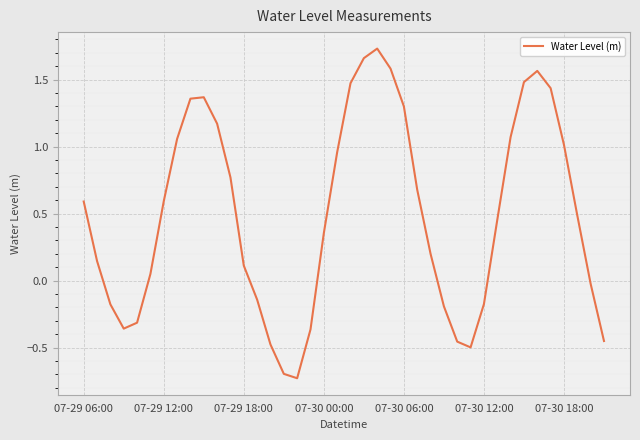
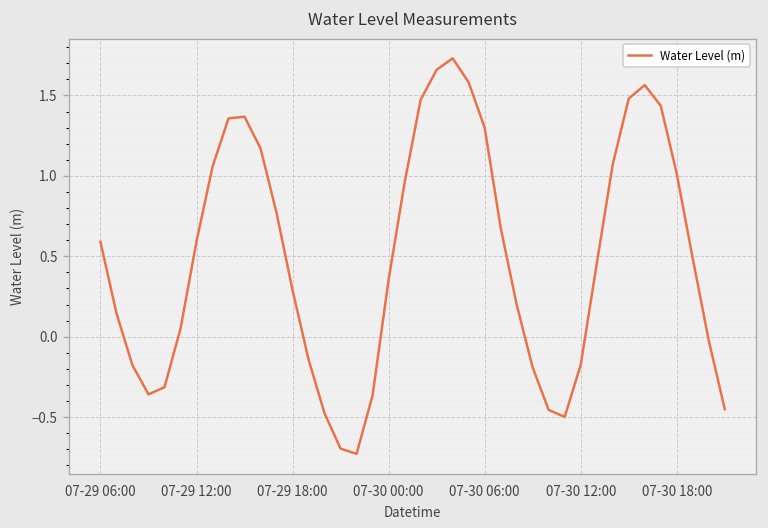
  {
    "07-29 06:00": 0.59,
    "07-29 12:00": 0.59,
-   "07-29 18:00": 0.11,
+   "07-29 18:00": 0.29,
    "07-30 00:00": 0.35,
    "07-30 06:00": 1.30,
    "07-30 12:00": -0.18,
    "07-30 18:00": 1.01
  }
